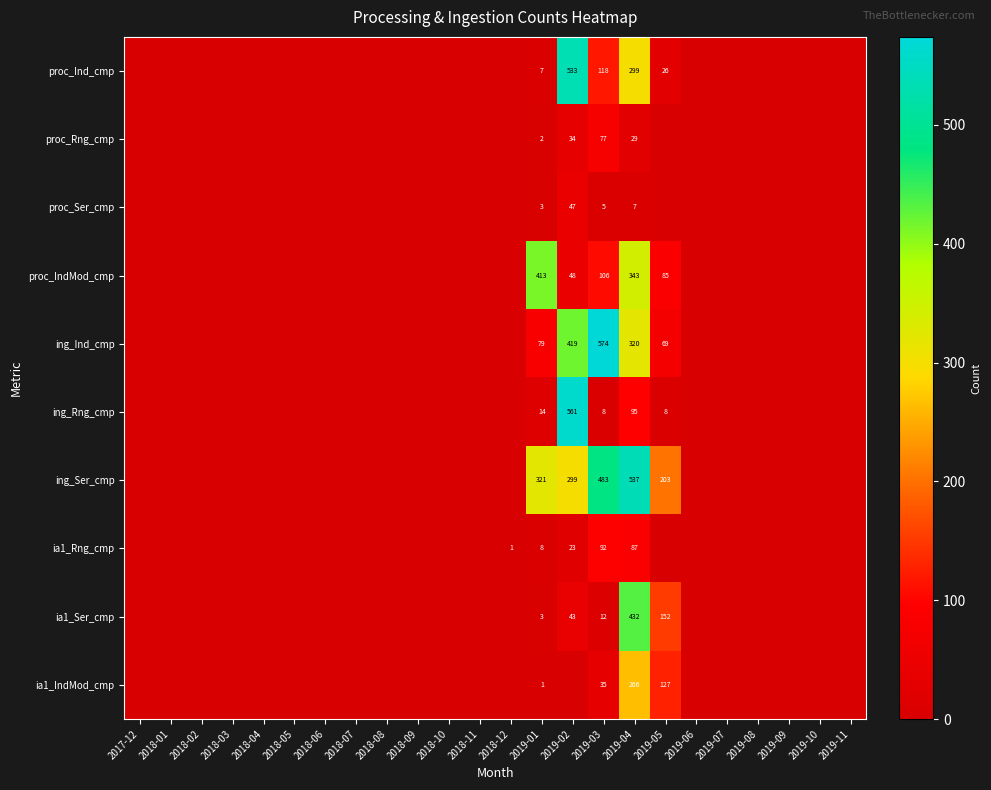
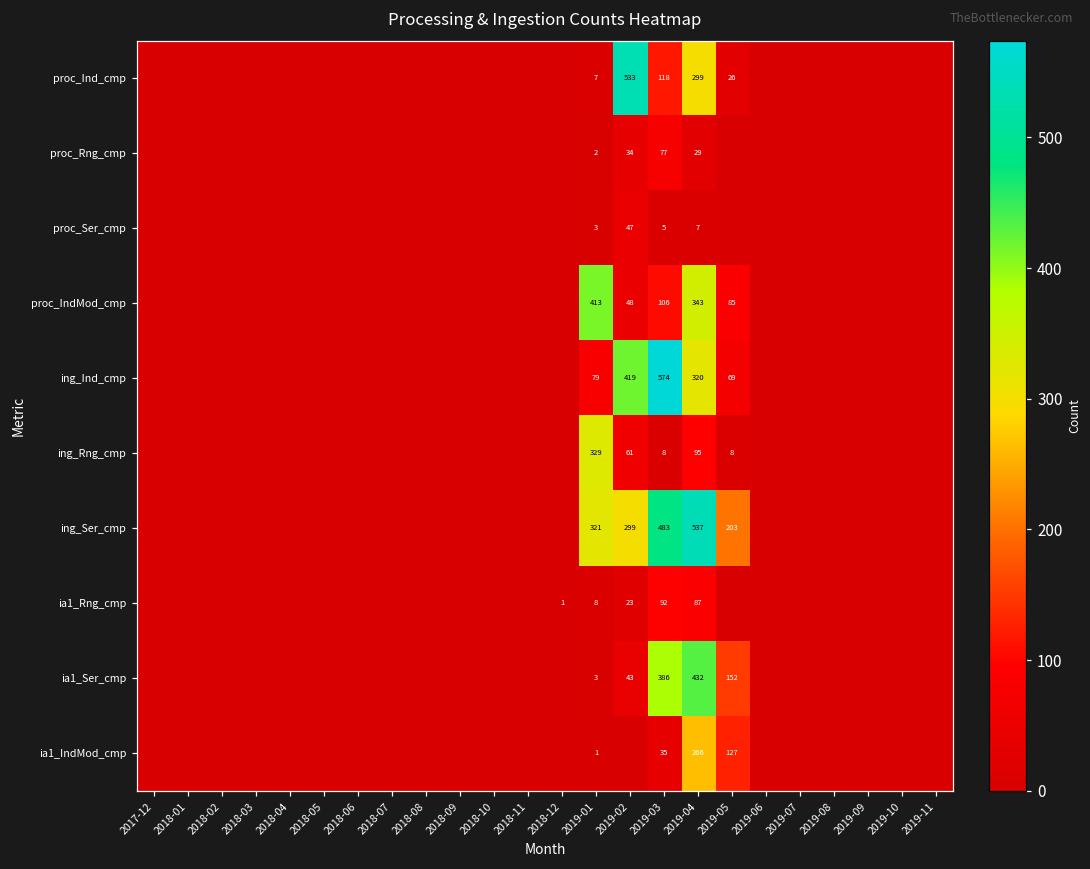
  {
    "proc_Ind_cmp": {
      "2019-01": 7,
      "2019-02": 533,
      "2019-03": 118,
      "2019-04": 299,
      "2019-05": 26
    },
    "proc_Rng_cmp": {
      "2019-01": 2,
      "2019-02": 34,
      "2019-03": 77,
      "2019-04": 29
    },
    "proc_Ser_cmp": {
      "2019-01": 3,
      "2019-02": 47,
      "2019-03": 5,
      "2019-04": 7
    },
    "proc_IndMod_cmp": {
      "2019-01": 413,
      "2019-02": 48,
      "2019-03": 106,
      "2019-04": 343,
      "2019-05": 85
    },
    "ing_Ind_cmp": {
      "2019-01": 79,
      "2019-02": 419,
      "2019-03": 574,
      "2019-04": 320,
      "2019-05": 69
    },
    "ing_Rng_cmp": {
-     "2019-01": 14,
-     "2019-02": 561,
+     "2019-01": 329,
+     "2019-02": 61,
      "2019-03": 8,
      "2019-04": 95,
      "2019-05": 8
    },
    "ing_Ser_cmp": {
      "2019-01": 321,
      "2019-02": 299,
      "2019-03": 483,
      "2019-04": 537,
      "2019-05": 203
    },
    "ia1_Rng_cmp": {
      "2018-12": 1,
      "2019-01": 8,
      "2019-02": 23,
      "2019-03": 92,
      "2019-04": 87
    },
    "ia1_Ser_cmp": {
      "2019-01": 3,
      "2019-02": 43,
-     "2019-03": 12,
+     "2019-03": 386,
      "2019-04": 432,
      "2019-05": 152
    },
    "ia1_IndMod_cmp": {
      "2019-01": 1,
      "2019-03": 35,
      "2019-04": 266,
      "2019-05": 127
    }
  }
